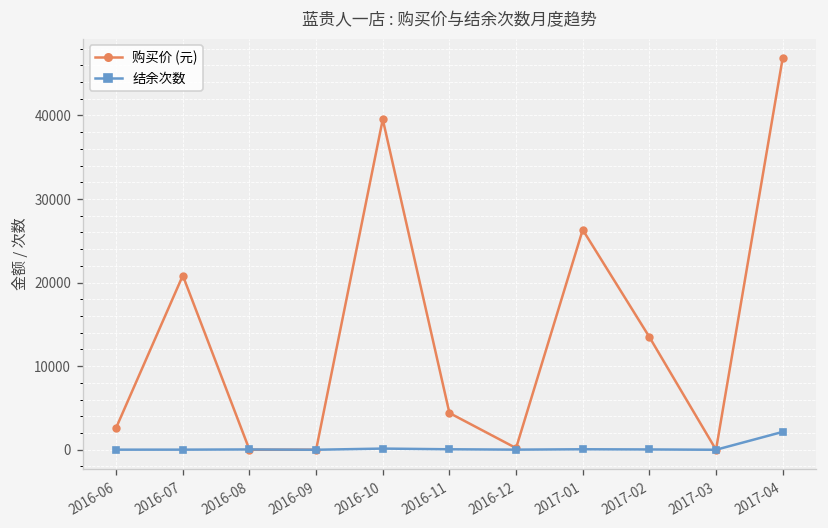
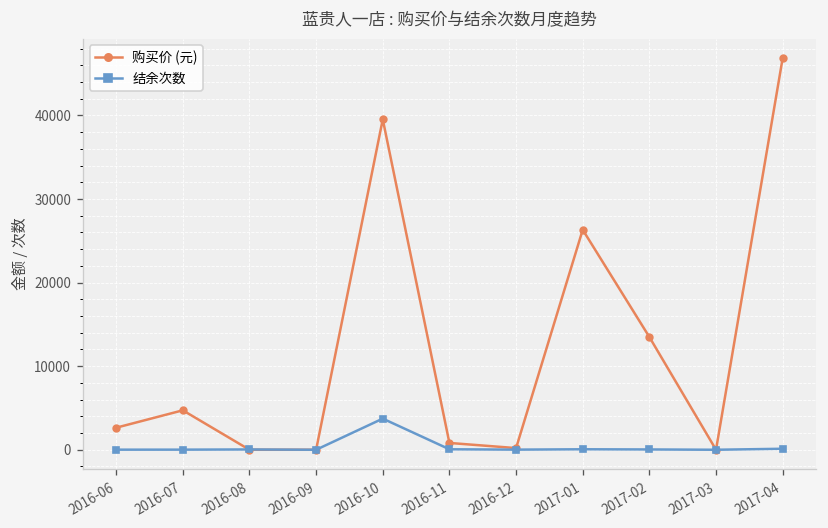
  {
    "购买价 (元)": {
      "2016-06": 3000,
-     "2016-07": 21000,
+     "2016-07": 5000,
      "2016-10": 40000,
-     "2016-11": 4000,
+     "2016-11": 1000,
      "2017-01": 26000,
      "2017-02": 13000,
      "2017-04": 47000
    },
    "结余次数": {
      "2016-06": 0,
      "2016-07": 0,
-     "2016-10": 0,
+     "2016-10": 4000,
      "2016-11": 0,
      "2017-01": 0,
      "2017-02": 0,
-     "2017-04": 2000
+     "2017-04": 0
    }
  }
